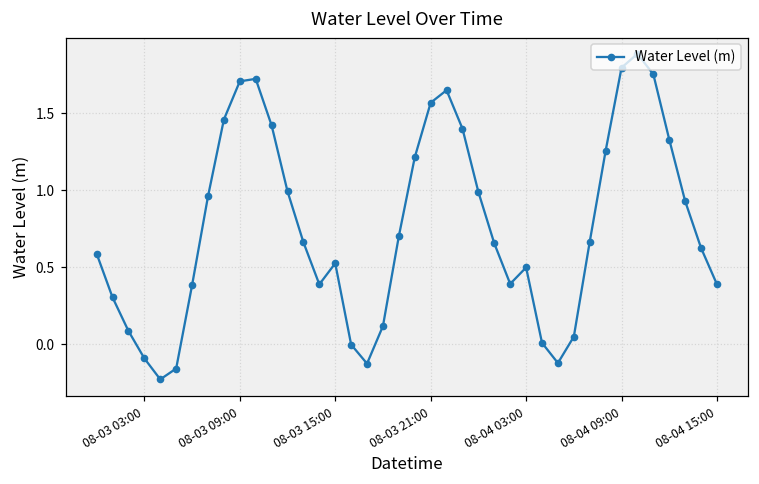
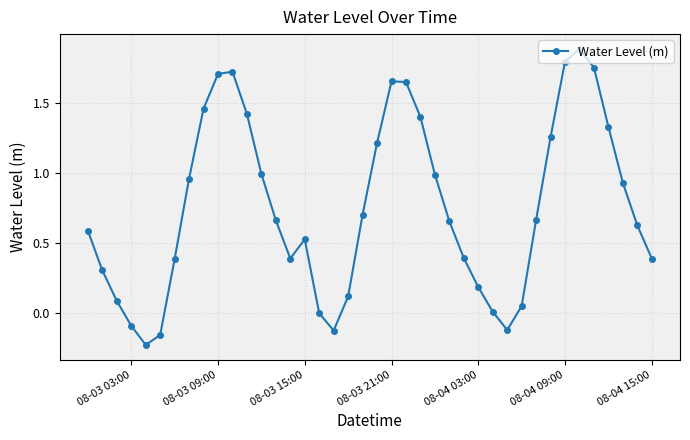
  {
    "08-03 03:00": -0.09,
    "08-03 09:00": 1.71,
    "08-03 15:00": 0.53,
-   "08-03 21:00": 1.57,
-   "08-04 03:00": 0.50,
+   "08-03 21:00": 1.66,
+   "08-04 03:00": 0.19,
    "08-04 15:00": 0.39
  }
